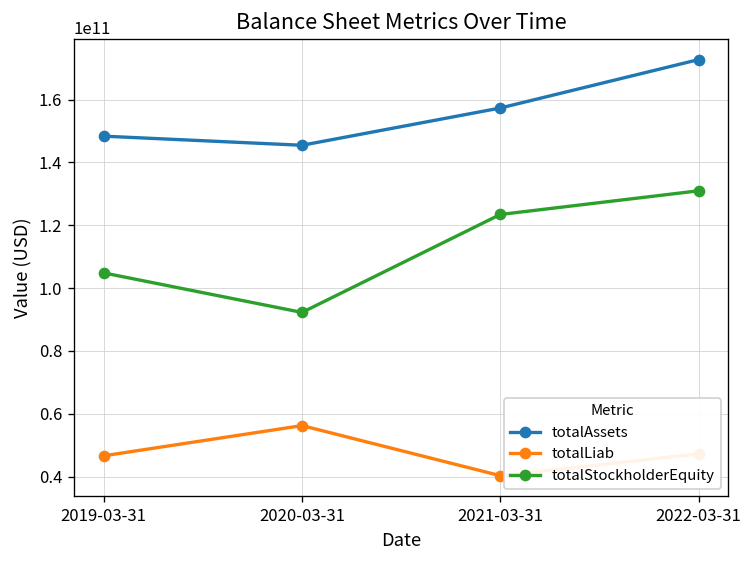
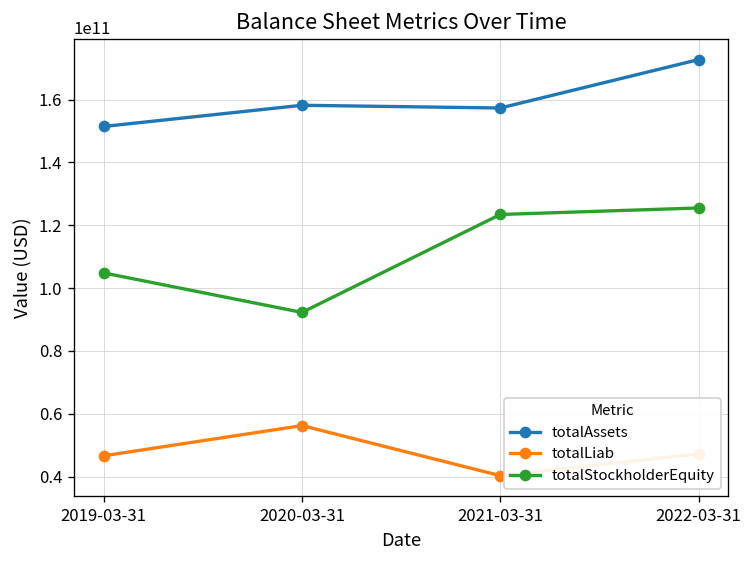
  {
    "totalAssets": {
-     "2019-03-31": 148000000000,
-     "2020-03-31": 145000000000,
+     "2019-03-31": 151000000000,
+     "2020-03-31": 158000000000,
      "2021-03-31": 157000000000,
      "2022-03-31": 173000000000
    },
    "totalLiab": {
      "2019-03-31": 47000000000,
      "2020-03-31": 56000000000,
      "2021-03-31": 40000000000
    },
    "totalStockholderEquity": {
      "2019-03-31": 105000000000,
      "2020-03-31": 92000000000,
      "2021-03-31": 123000000000,
-     "2022-03-31": 131000000000
+     "2022-03-31": 126000000000
    }
  }
